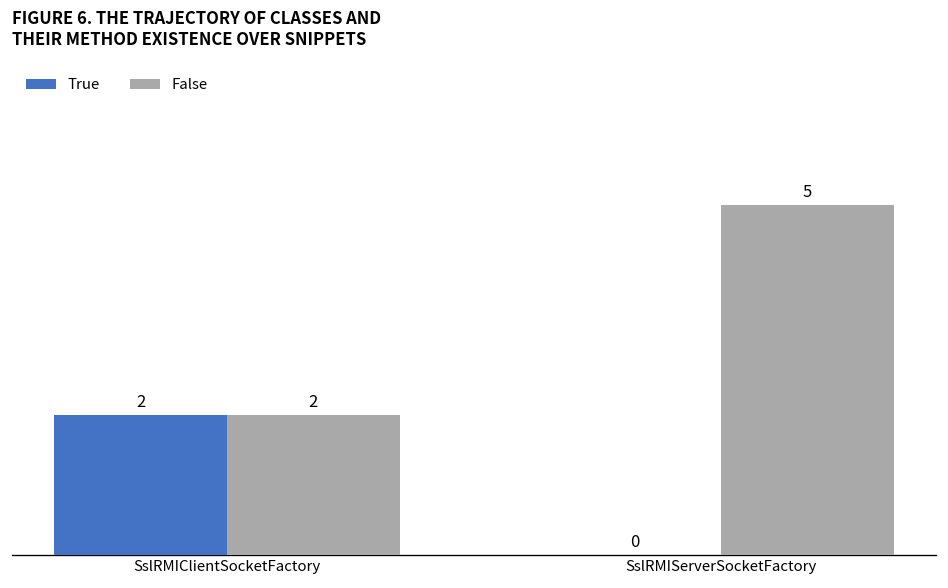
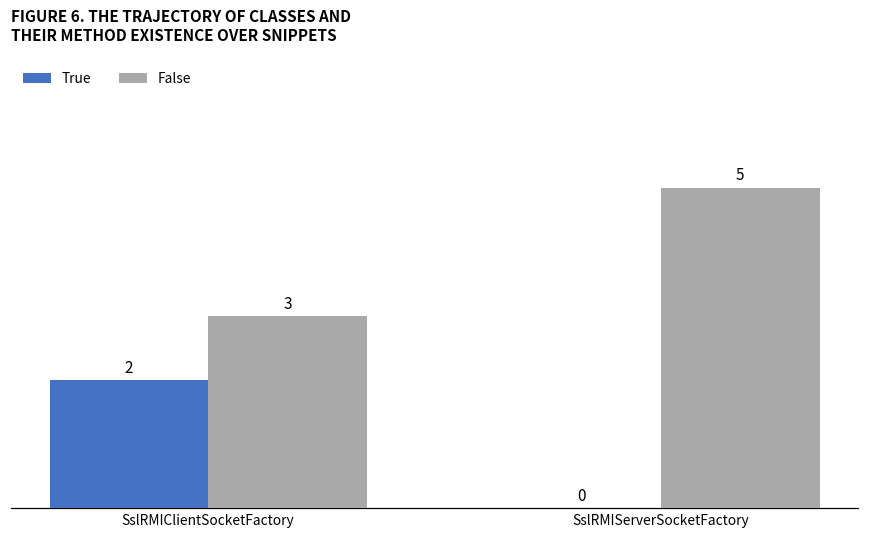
  {
    "True": {
      "SslRMIClientSocketFactory": 2,
      "SslRMIServerSocketFactory": 0
    },
    "False": {
-     "SslRMIClientSocketFactory": 2,
+     "SslRMIClientSocketFactory": 3,
      "SslRMIServerSocketFactory": 5
    }
  }
